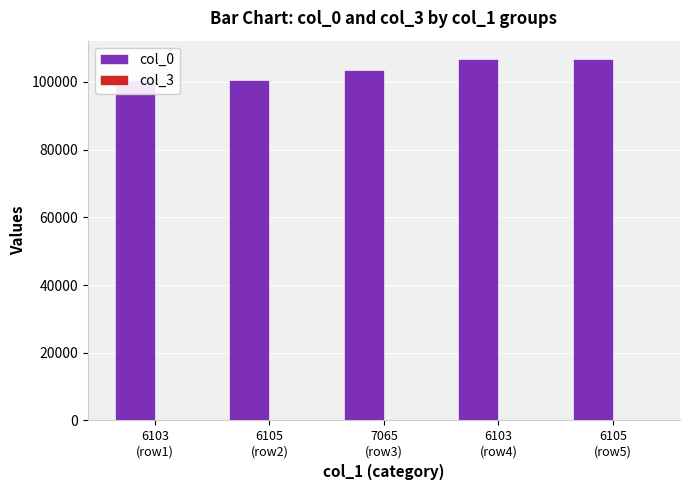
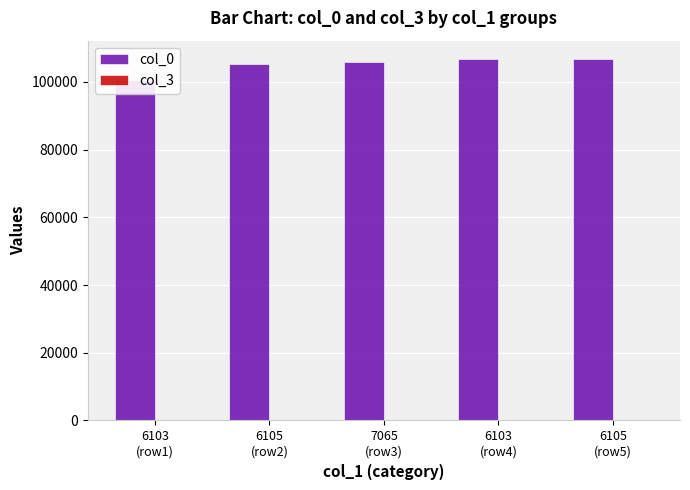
  {
    "col_0": {
-     "6105 (row2)": 101000,
-     "7065 (row3)": 103000,
+     "6105 (row2)": 105000,
+     "7065 (row3)": 106000,
      "6103 (row4)": 107000,
      "6105 (row5)": 107000
    },
    "col_3": {
      "7065 (row3)": 0
    }
  }
